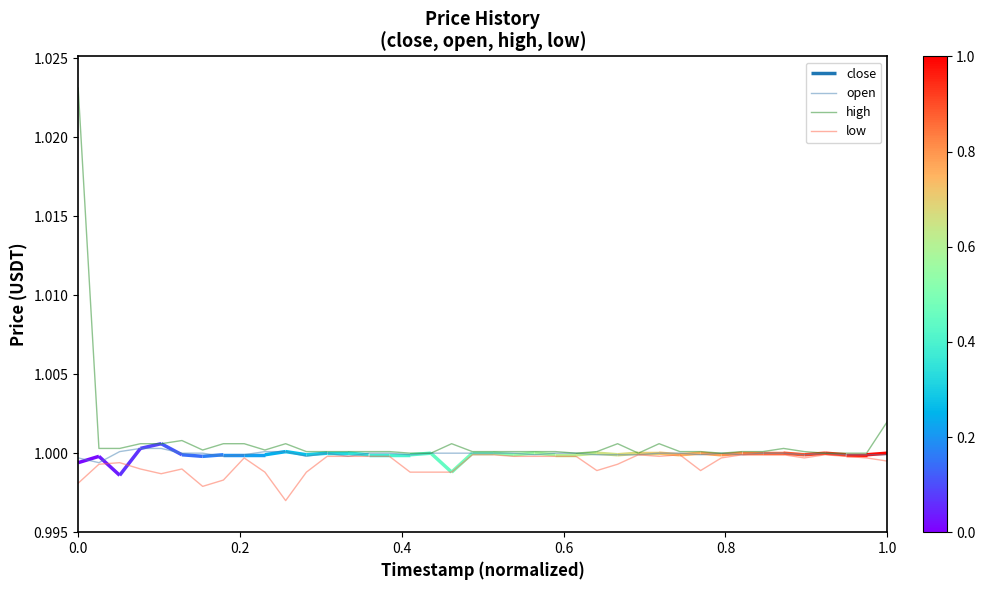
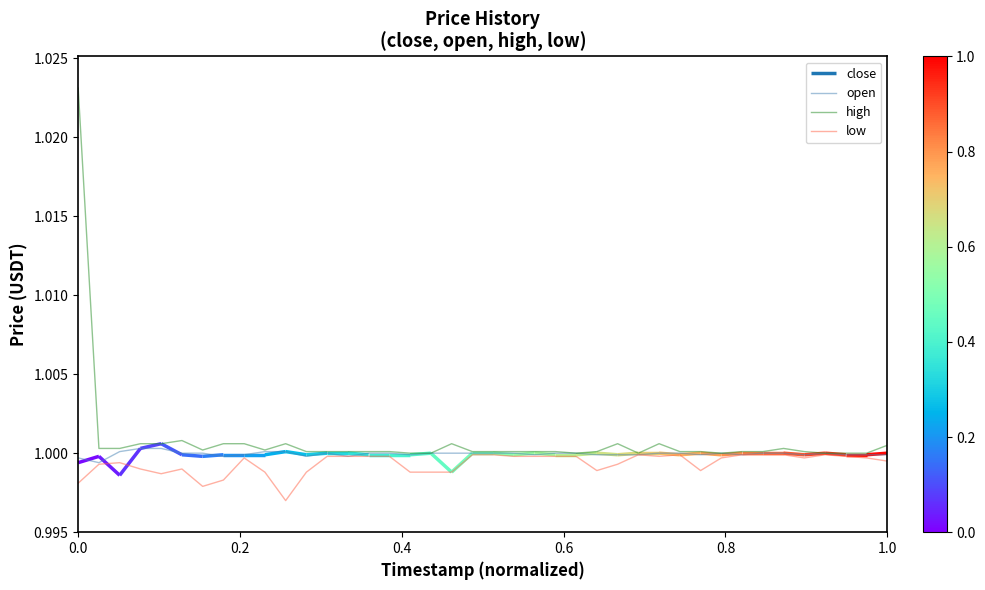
  {
    "open": {
      "0.0": 0.9997,
      "1.0": 0.9999
    },
    "high": {
      "0.0": 1.0231,
-     "1.0": 1.0020
+     "1.0": 1.0005
    },
    "low": {
      "0.0": 0.9981,
      "1.0": 0.9995
    }
  }
